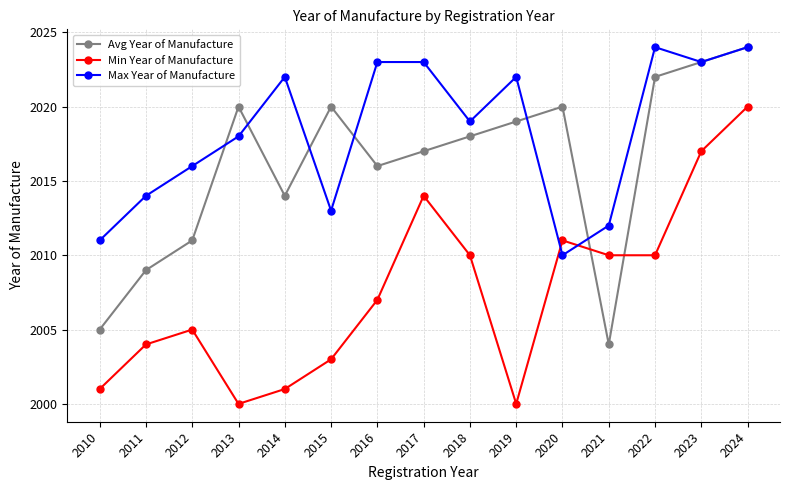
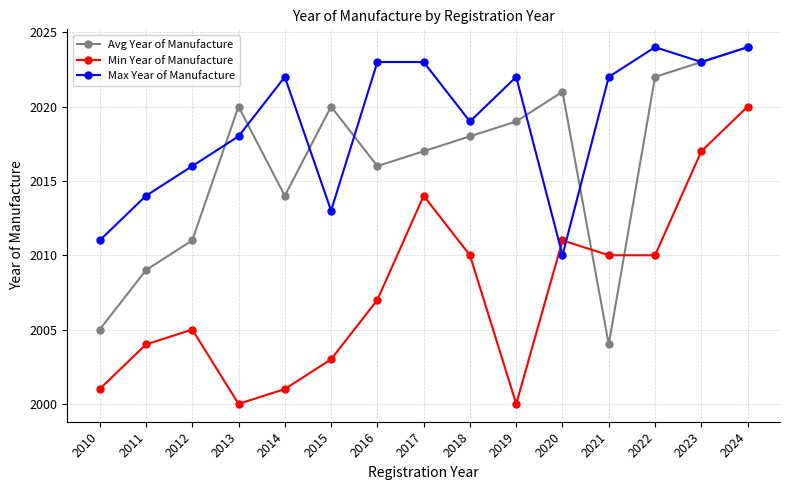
  {
    "Avg Year of Manufacture": {
      "2010": 2005,
      "2011": 2009,
      "2012": 2011,
      "2013": 2020,
      "2014": 2014,
      "2015": 2020,
      "2016": 2016,
      "2017": 2017,
      "2018": 2018,
      "2019": 2019,
-     "2020": 2020,
+     "2020": 2021,
      "2021": 2004,
      "2022": 2022
    },
    "Min Year of Manufacture": {
      "2010": 2001,
      "2011": 2004,
      "2012": 2005,
      "2013": 2000,
      "2014": 2001,
      "2015": 2003,
      "2016": 2007,
      "2017": 2014,
      "2018": 2010,
      "2019": 2000,
      "2020": 2011,
      "2021": 2010,
      "2022": 2010,
      "2023": 2017,
      "2024": 2020
    },
    "Max Year of Manufacture": {
      "2010": 2011,
      "2011": 2014,
      "2012": 2016,
      "2013": 2018,
      "2014": 2022,
      "2015": 2013,
      "2016": 2023,
      "2017": 2023,
      "2018": 2019,
      "2019": 2022,
      "2020": 2010,
-     "2021": 2012,
+     "2021": 2022,
      "2022": 2024
    }
  }
